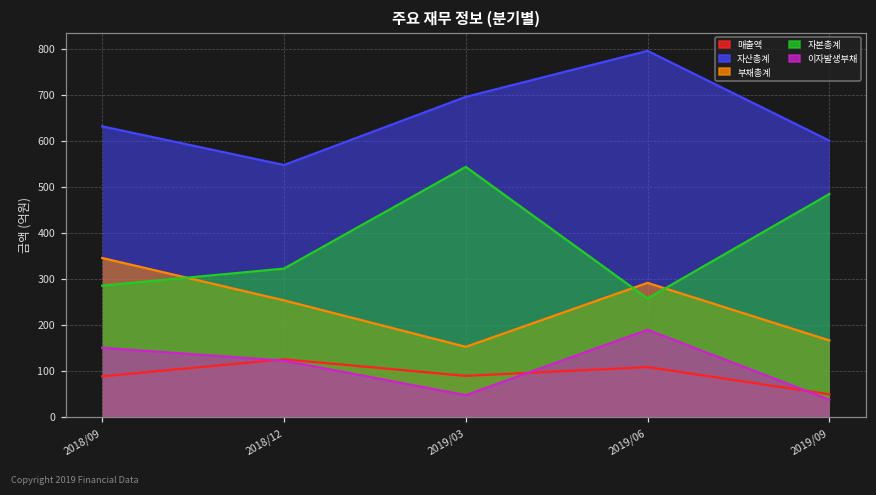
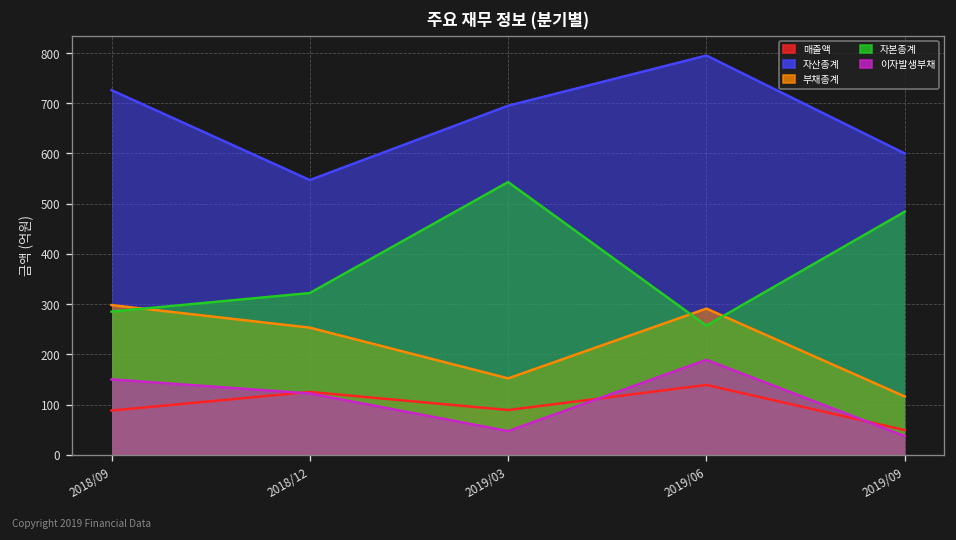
  {
    "매출액": {
      "2018/09": 90,
      "2019/03": 90,
-     "2019/06": 110,
+     "2019/06": 140,
      "2019/09": 50
    },
    "자산총계": {
-     "2018/09": 630,
+     "2018/09": 730,
      "2018/12": 550,
      "2019/03": 700,
      "2019/06": 800,
      "2019/09": 600
    },
    "부채총계": {
-     "2018/09": 350,
+     "2018/09": 300,
      "2018/12": 250,
      "2019/03": 150,
      "2019/06": 290,
-     "2019/09": 170
+     "2019/09": 120
    },
    "자본총계": {
      "2018/09": 290,
      "2018/12": 320,
      "2019/03": 540,
      "2019/06": 260,
      "2019/09": 480
    },
    "이자발생부채": {
      "2018/09": 150,
      "2019/03": 50,
      "2019/06": 190,
      "2019/09": 40
    }
  }
